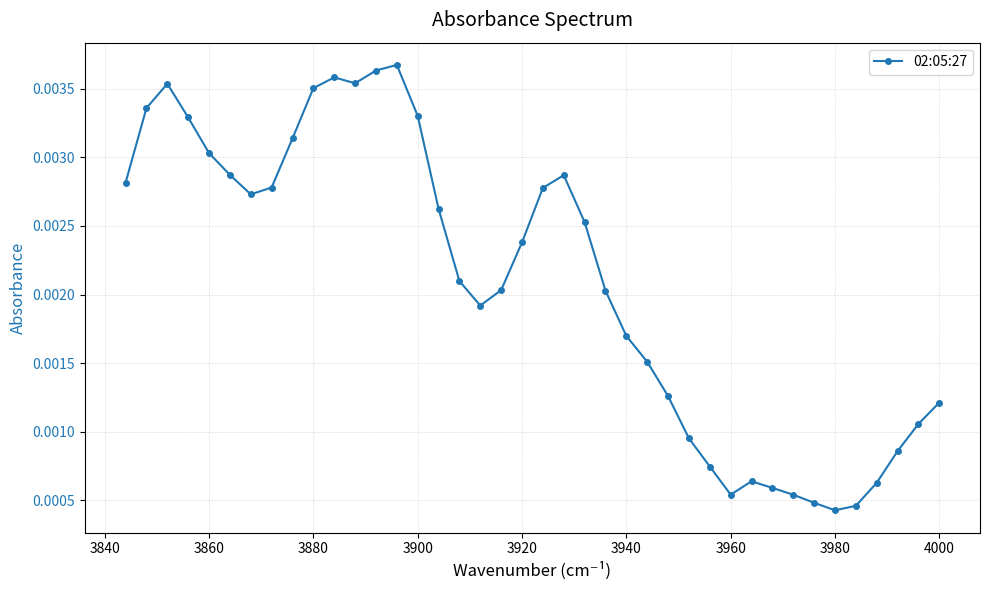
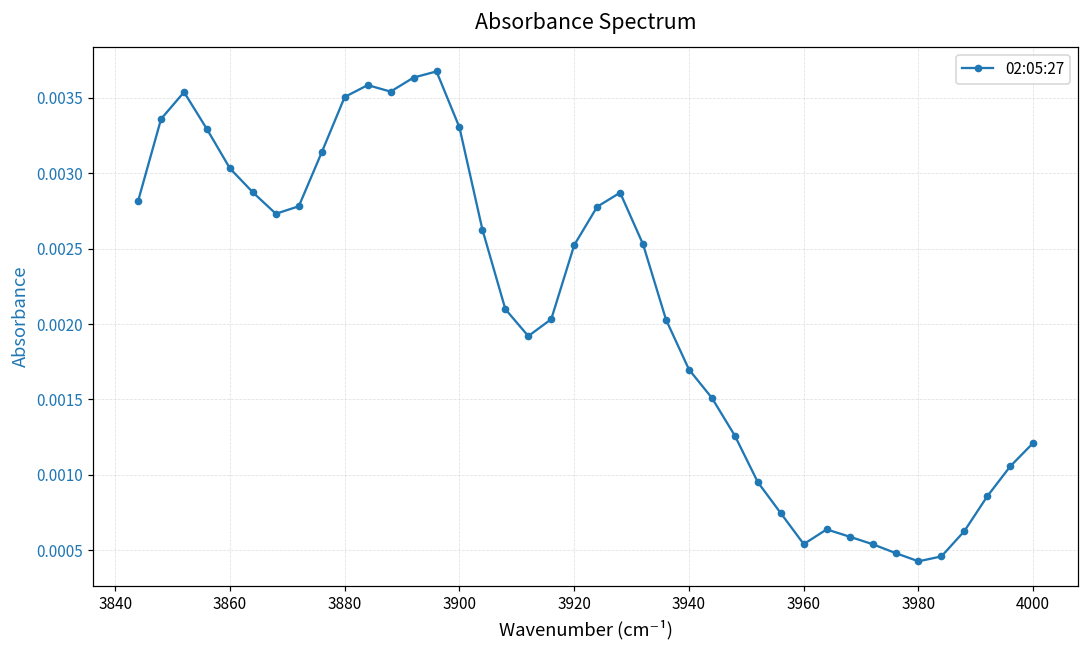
  {
    "3860": 0.00303,
    "3880": 0.00350,
    "3900": 0.00330,
-   "3920": 0.00238,
+   "3920": 0.00252,
    "3940": 0.00170,
    "3960": 0.00054,
    "3980": 0.00043,
    "4000": 0.00121
  }
